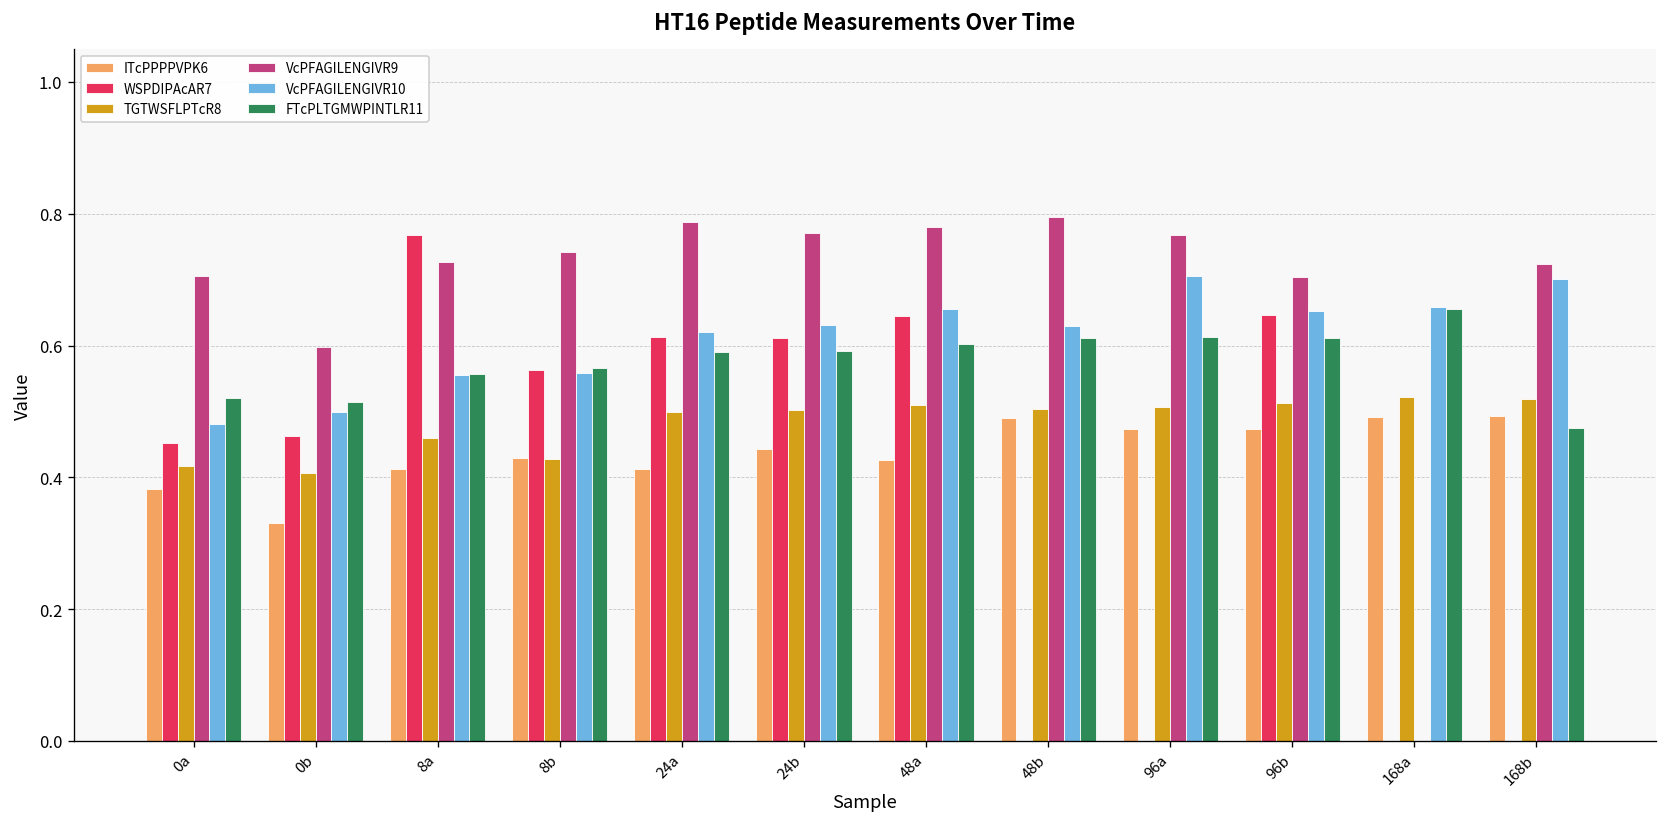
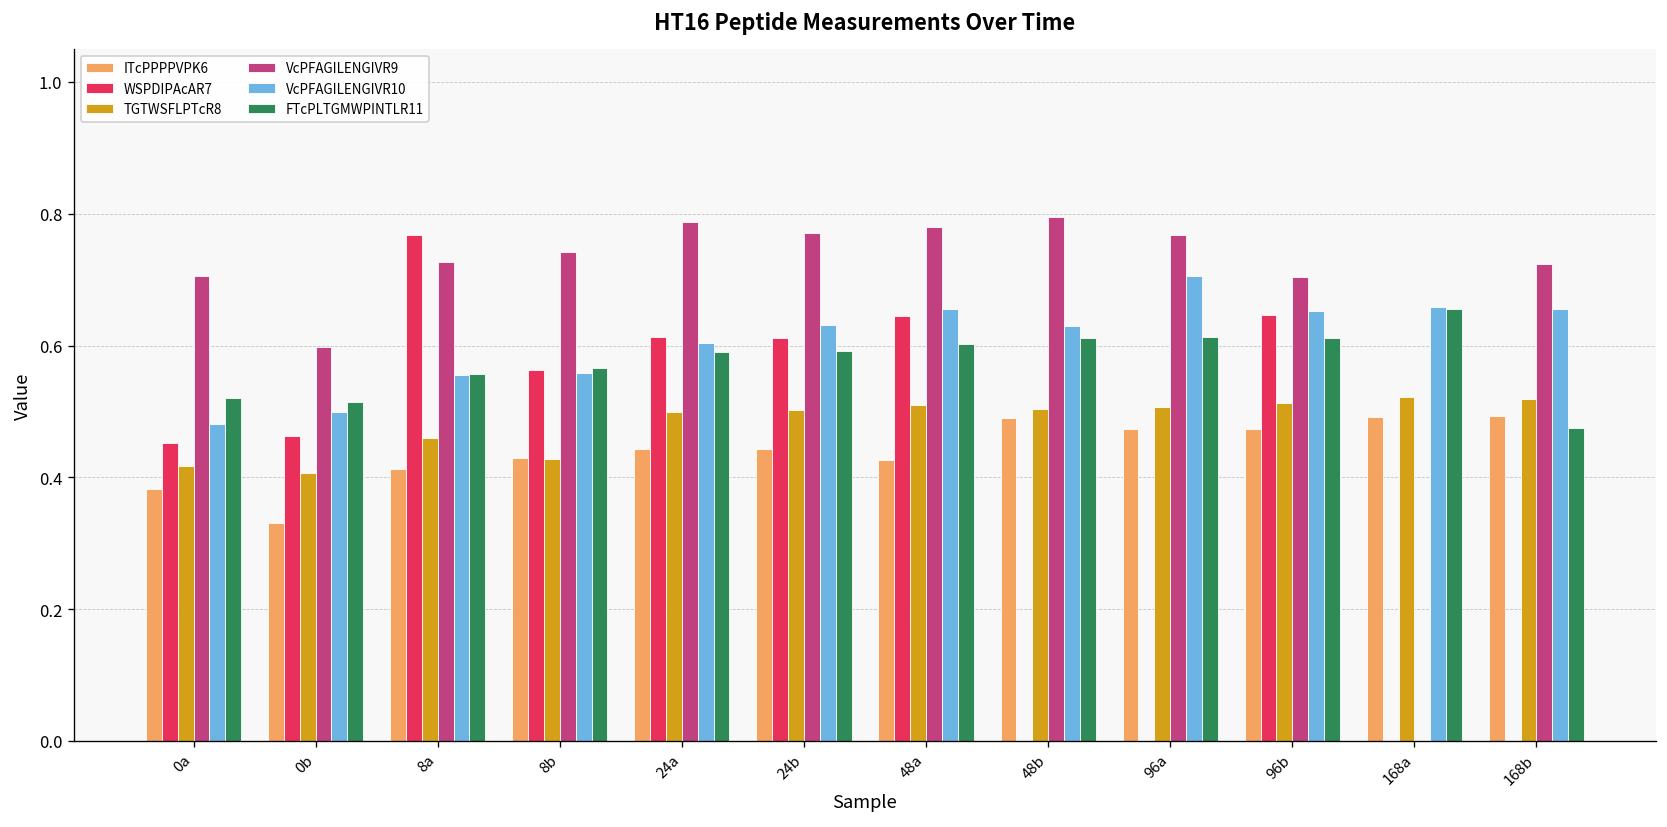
  {
    "ITcPPPPVPK6": {
      "0a": 0.38,
      "0b": 0.33,
      "8a": 0.41,
      "8b": 0.43,
-     "24a": 0.41,
+     "24a": 0.44,
      "24b": 0.44,
      "48a": 0.43,
      "48b": 0.49,
      "96a": 0.47,
      "96b": 0.47,
      "168a": 0.49,
      "168b": 0.49
    },
    "TGTWSFLPTcR8": {
      "0a": 0.42,
      "0b": 0.41,
      "8a": 0.46,
      "8b": 0.43,
      "24a": 0.50,
      "24b": 0.50,
      "48a": 0.51,
      "48b": 0.50,
      "96a": 0.51,
      "96b": 0.51,
      "168a": 0.52,
      "168b": 0.52
    },
    "VcPFAGILENGIVR10": {
      "0a": 0.48,
      "0b": 0.50,
      "8a": 0.56,
      "8b": 0.56,
-     "24a": 0.62,
+     "24a": 0.60,
      "24b": 0.63,
      "48a": 0.66,
      "48b": 0.63,
      "96a": 0.71,
      "96b": 0.65,
      "168a": 0.66,
-     "168b": 0.70
+     "168b": 0.66
    },
    "FTcPLTGMWPINTLR11": {
      "0a": 0.52,
      "0b": 0.52,
      "8a": 0.56,
      "8b": 0.57,
      "24a": 0.59,
      "24b": 0.59,
      "48a": 0.60,
      "48b": 0.61,
      "96a": 0.61,
      "96b": 0.61,
      "168a": 0.66,
      "168b": 0.47
    }
  }
